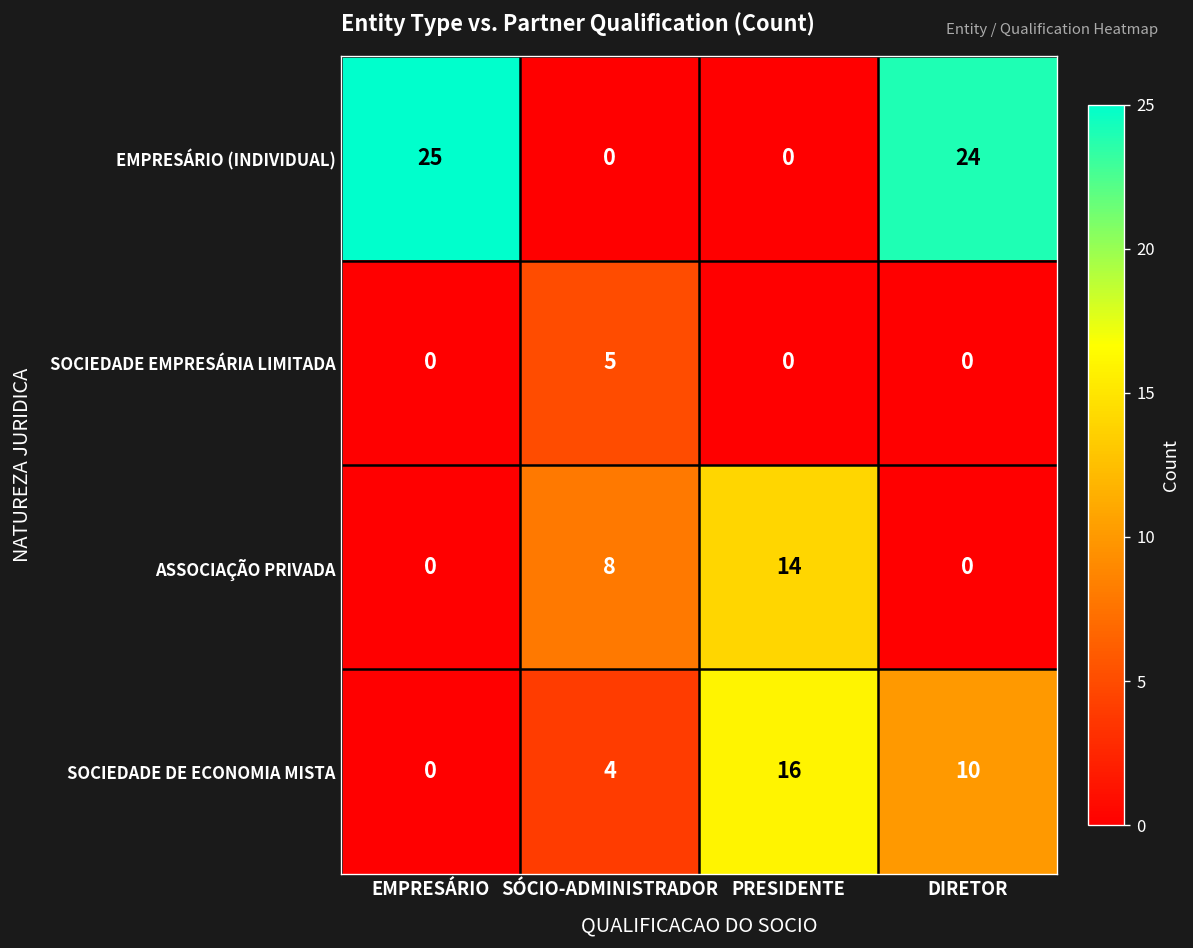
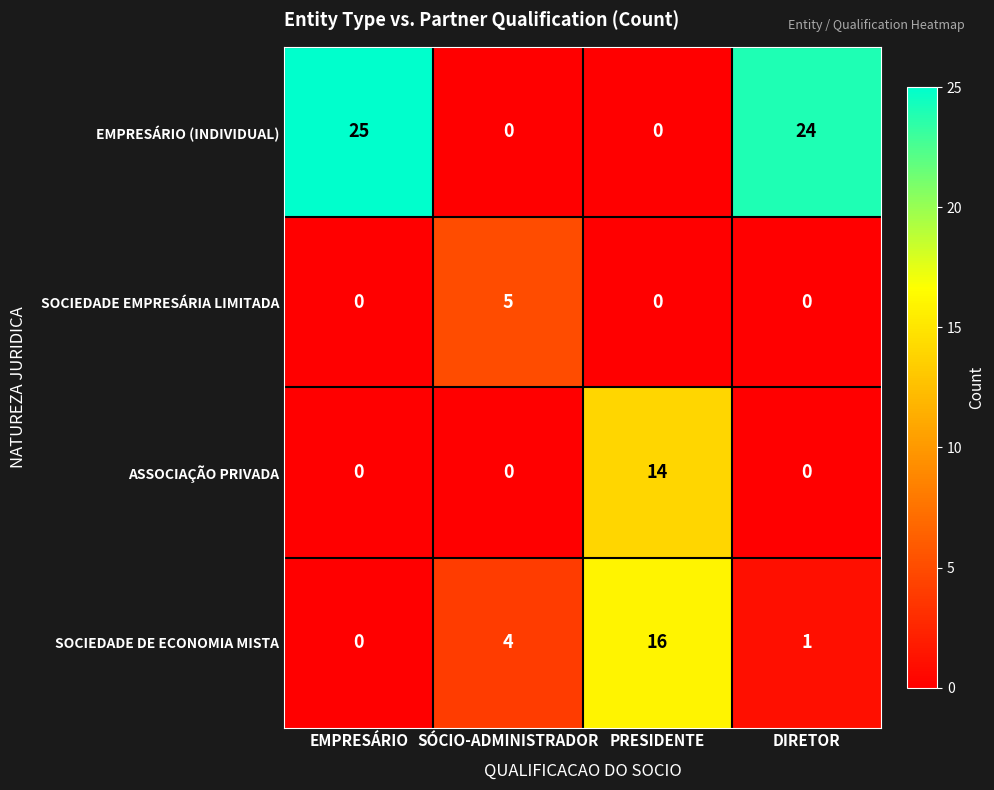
  {
    "EMPRESÁRIO (INDIVIDUAL)": {
      "EMPRESÁRIO": 25,
      "SÓCIO-ADMINISTRADOR": 0,
      "PRESIDENTE": 0,
      "DIRETOR": 24
    },
    "SOCIEDADE EMPRESÁRIA LIMITADA": {
      "EMPRESÁRIO": 0,
      "SÓCIO-ADMINISTRADOR": 5,
      "PRESIDENTE": 0,
      "DIRETOR": 0
    },
    "ASSOCIAÇÃO PRIVADA": {
      "EMPRESÁRIO": 0,
-     "SÓCIO-ADMINISTRADOR": 8,
+     "SÓCIO-ADMINISTRADOR": 0,
      "PRESIDENTE": 14,
      "DIRETOR": 0
    },
    "SOCIEDADE DE ECONOMIA MISTA": {
      "EMPRESÁRIO": 0,
      "SÓCIO-ADMINISTRADOR": 4,
      "PRESIDENTE": 16,
-     "DIRETOR": 10
+     "DIRETOR": 1
    }
  }
